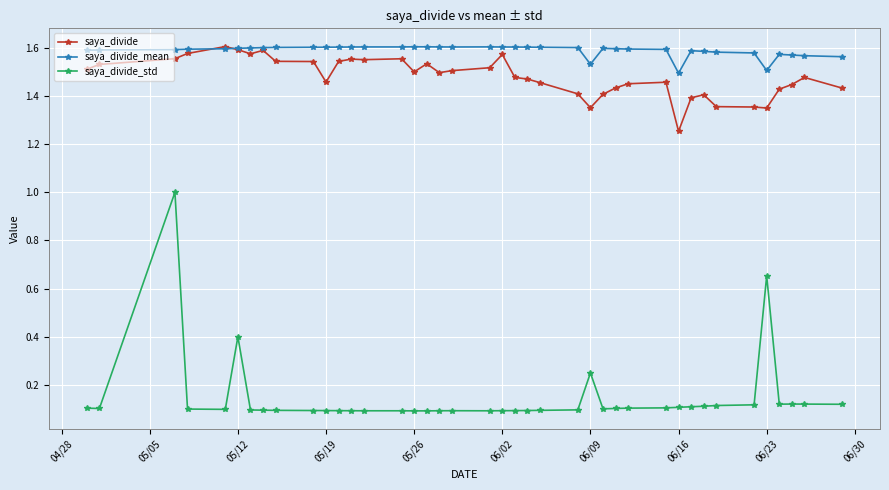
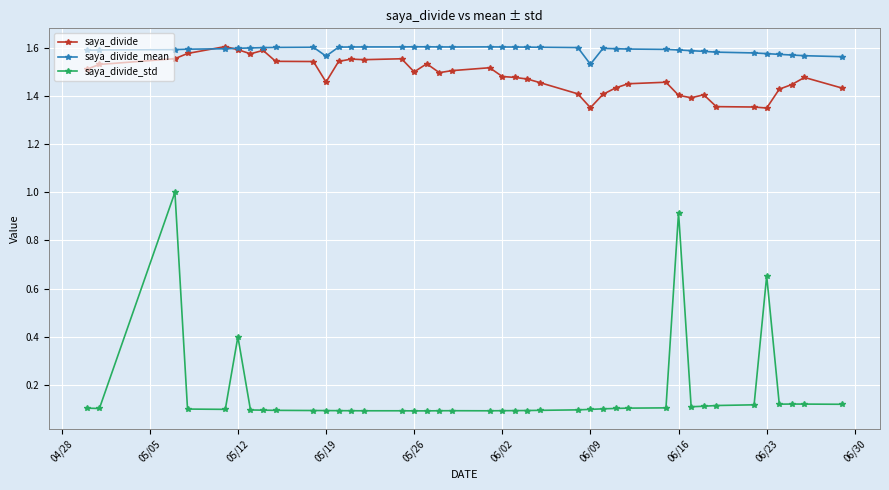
  {
    "saya_divide": {
      "05/19": 1.46,
      "05/26": 1.50,
-     "06/02": 1.57,
+     "06/02": 1.48,
      "06/09": 1.35,
-     "06/16": 1.25,
+     "06/16": 1.40,
      "06/23": 1.35
    },
    "saya_divide_mean": {
-     "05/19": 1.60,
+     "05/19": 1.57,
      "05/26": 1.61,
      "06/02": 1.60,
      "06/09": 1.53,
-     "06/16": 1.50,
-     "06/23": 1.51
+     "06/16": 1.59,
+     "06/23": 1.58
    },
    "saya_divide_std": {
      "05/12": 0.40,
      "05/19": 0.09,
      "05/26": 0.09,
      "06/02": 0.09,
-     "06/09": 0.25,
-     "06/16": 0.11,
+     "06/09": 0.10,
+     "06/16": 0.92,
      "06/23": 0.65
    }
  }
